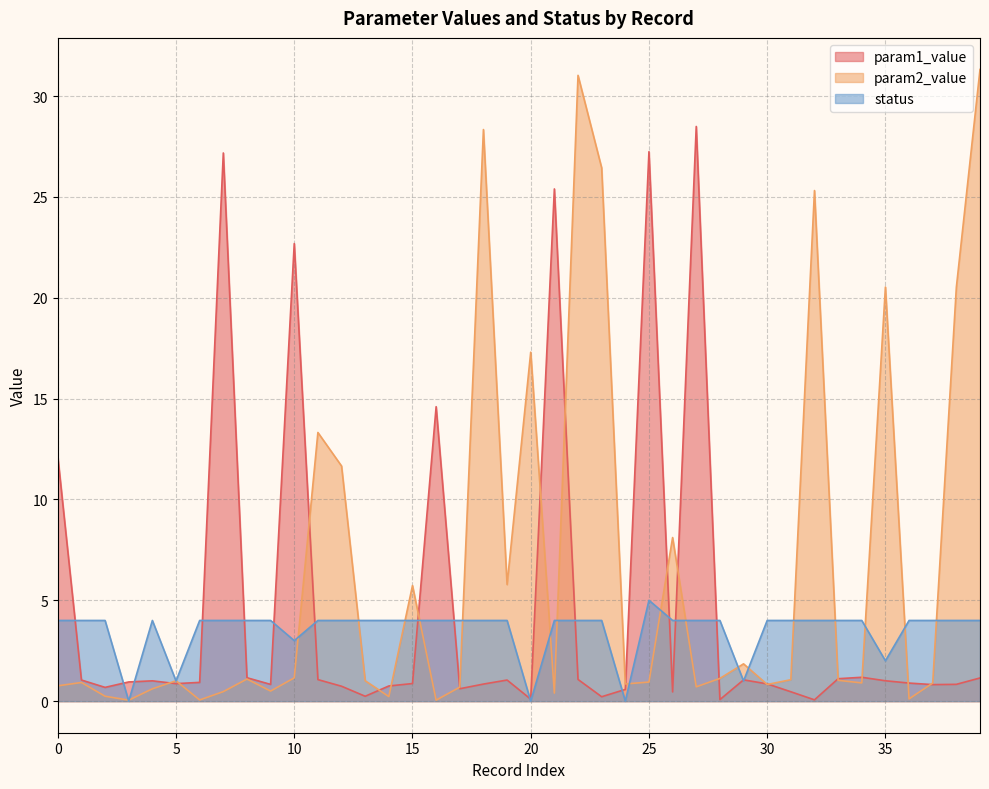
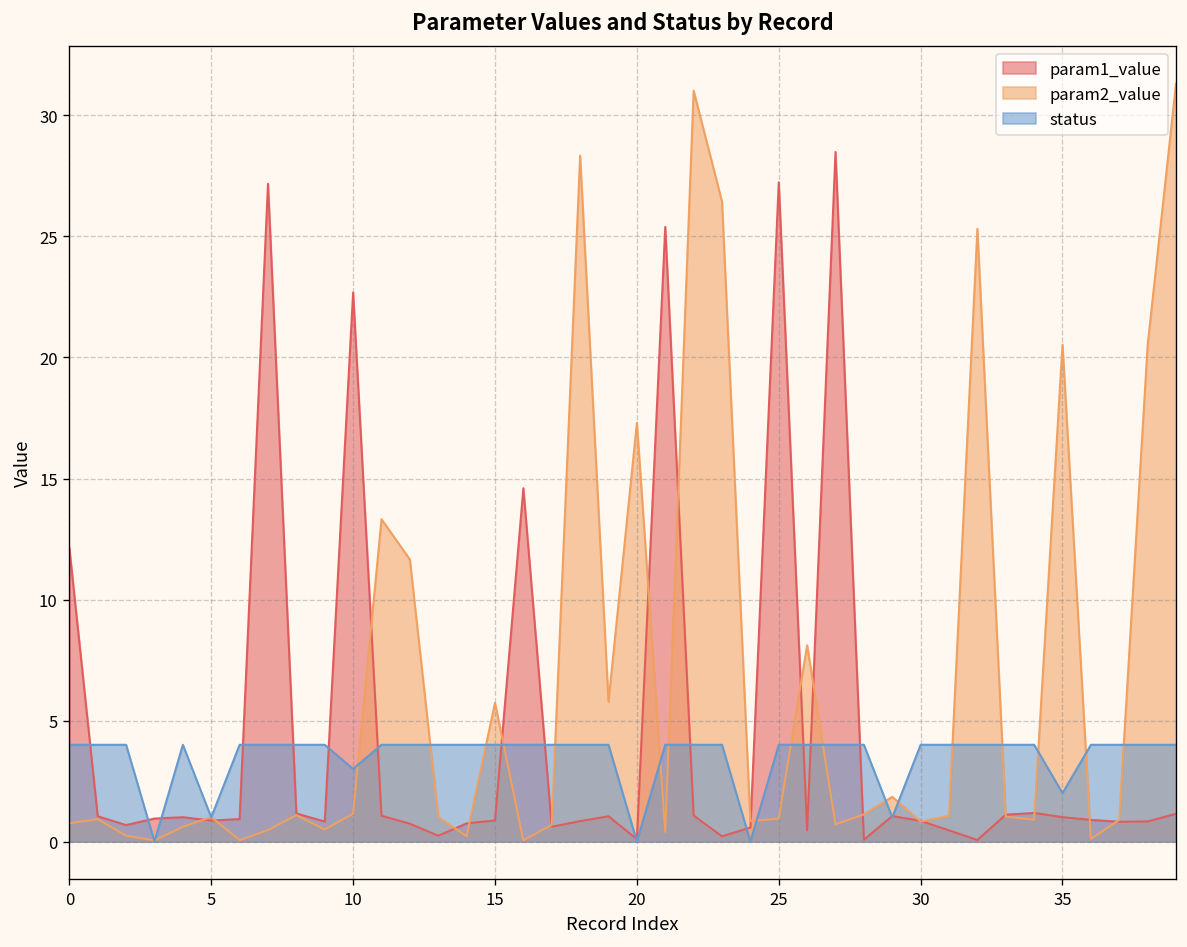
  {
    "status": {
      "0": 4,
      "10": 3,
      "15": 4,
-     "25": 5,
+     "25": 4,
      "30": 4,
      "35": 2
    }
  }
